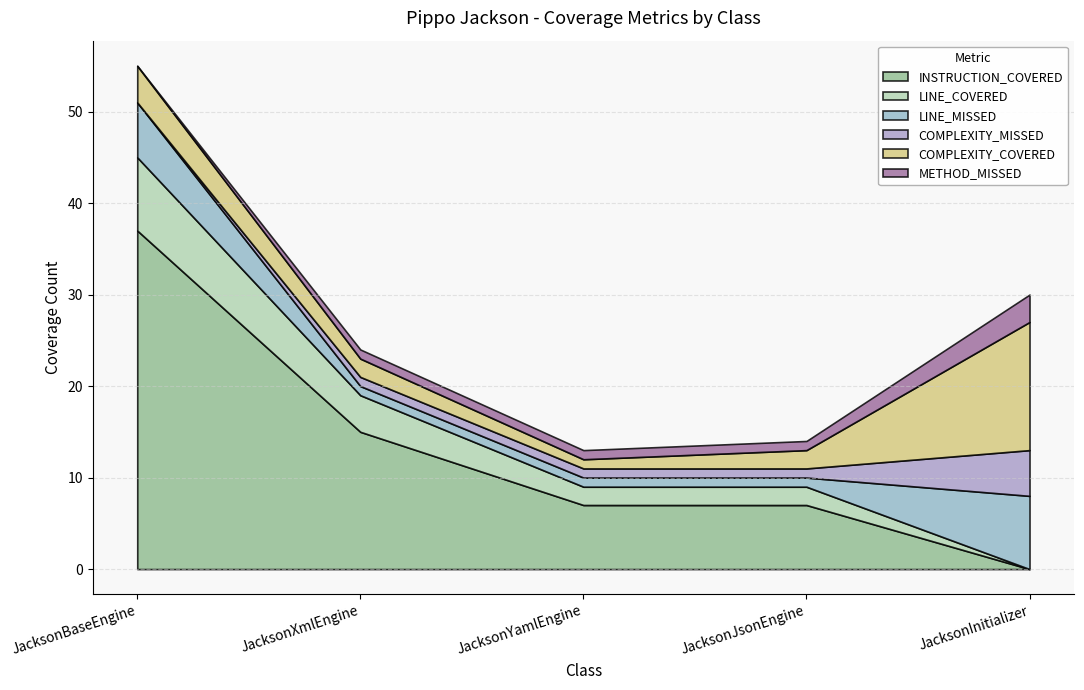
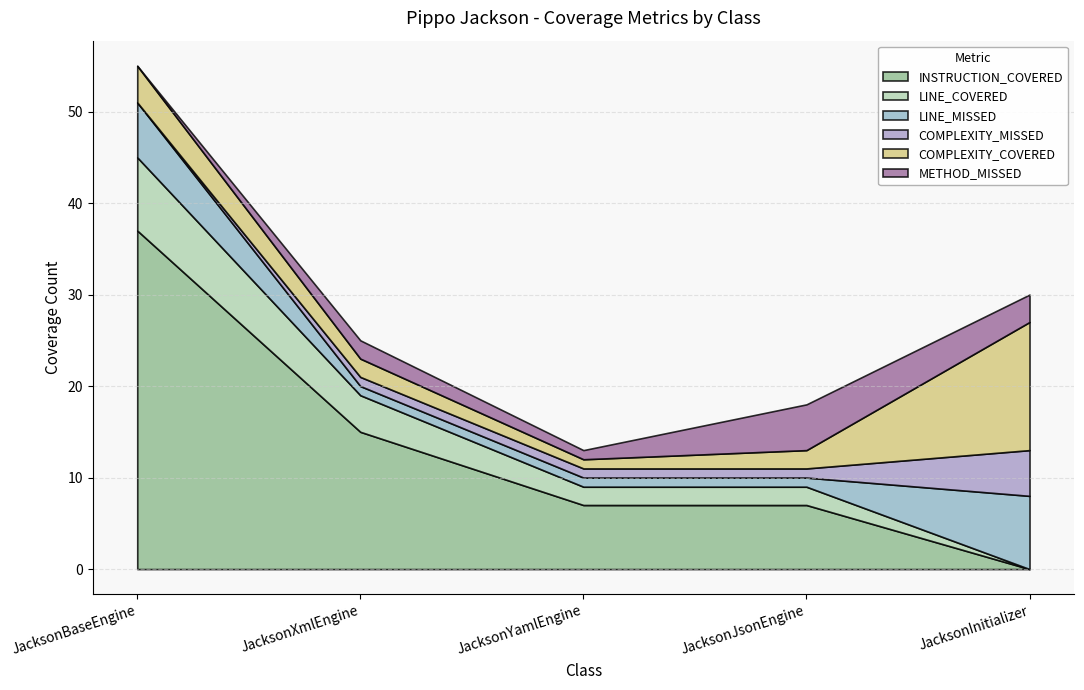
  {
    "COMPLEXITY_COVERED": {
      "JacksonXmlEngine": 2,
      "JacksonYamlEngine": 1,
      "JacksonJsonEngine": 2,
      "JacksonInitializer": 14
    },
    "METHOD_MISSED": {
-     "JacksonXmlEngine": 1,
+     "JacksonXmlEngine": 2,
      "JacksonYamlEngine": 1,
-     "JacksonJsonEngine": 1,
+     "JacksonJsonEngine": 5,
      "JacksonInitializer": 3
    }
  }
